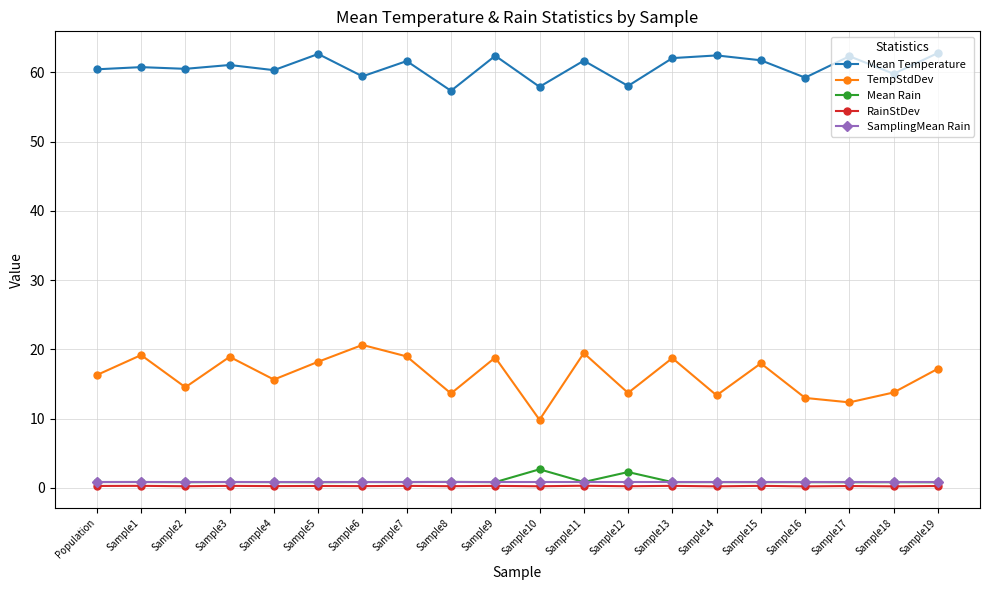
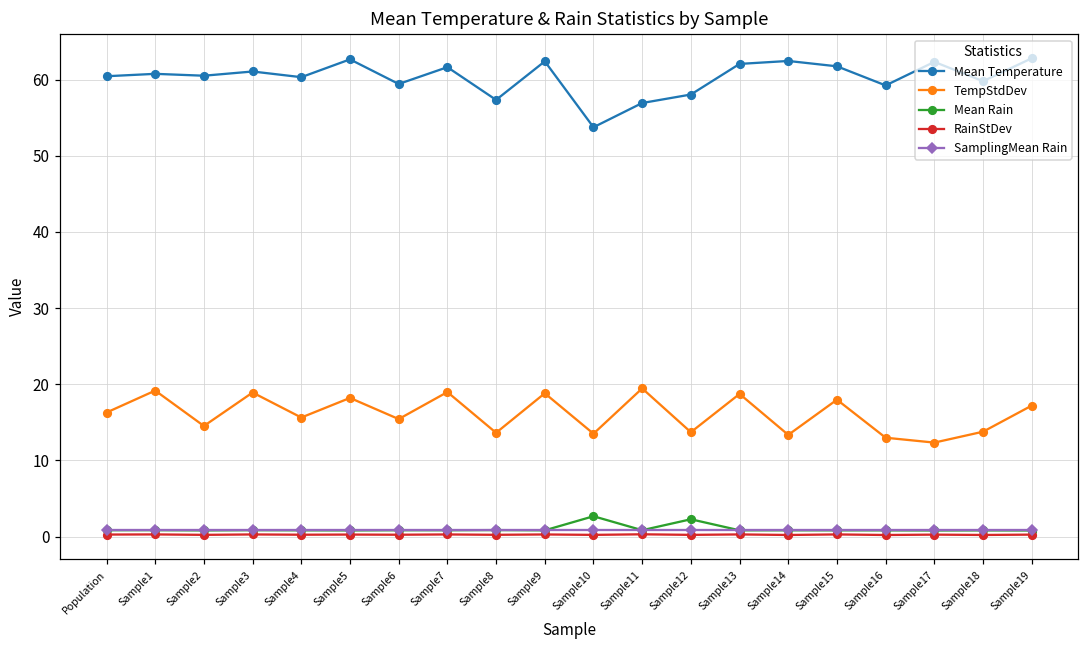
  {
    "Mean Temperature": {
      "Population": 60,
      "Sample1": 61,
      "Sample2": 61,
      "Sample3": 61,
      "Sample4": 60,
      "Sample5": 63,
      "Sample6": 59,
      "Sample7": 62,
      "Sample8": 57,
      "Sample9": 62,
-     "Sample10": 58,
-     "Sample11": 62,
+     "Sample10": 54,
+     "Sample11": 57,
      "Sample12": 58,
      "Sample13": 62,
      "Sample14": 62,
      "Sample15": 62,
      "Sample16": 59
    },
    "TempStdDev": {
      "Population": 16,
      "Sample1": 19,
      "Sample2": 15,
      "Sample3": 19,
      "Sample4": 16,
      "Sample5": 18,
-     "Sample6": 21,
+     "Sample6": 15,
      "Sample7": 19,
      "Sample8": 14,
      "Sample9": 19,
-     "Sample10": 10,
+     "Sample10": 14,
      "Sample11": 19,
      "Sample12": 14,
      "Sample13": 19,
      "Sample14": 13,
      "Sample15": 18,
      "Sample16": 13,
      "Sample17": 12,
      "Sample18": 14,
      "Sample19": 17
    },
    "Mean Rain": {
      "Sample10": 3,
      "Sample12": 2
    },
    "RainStDev": {
      "Population": 0,
      "Sample1": 0,
      "Sample2": 0,
      "Sample3": 0,
      "Sample4": 0,
      "Sample5": 0,
      "Sample6": 0,
      "Sample7": 0,
      "Sample8": 0,
      "Sample9": 0,
      "Sample10": 0,
      "Sample11": 0,
      "Sample12": 0,
      "Sample13": 0,
      "Sample14": 0,
      "Sample15": 0,
      "Sample16": 0,
      "Sample17": 0,
      "Sample18": 0,
      "Sample19": 0
    },
    "SamplingMean Rain": {
      "Sample10": 1,
      "Sample12": 1
    }
  }
